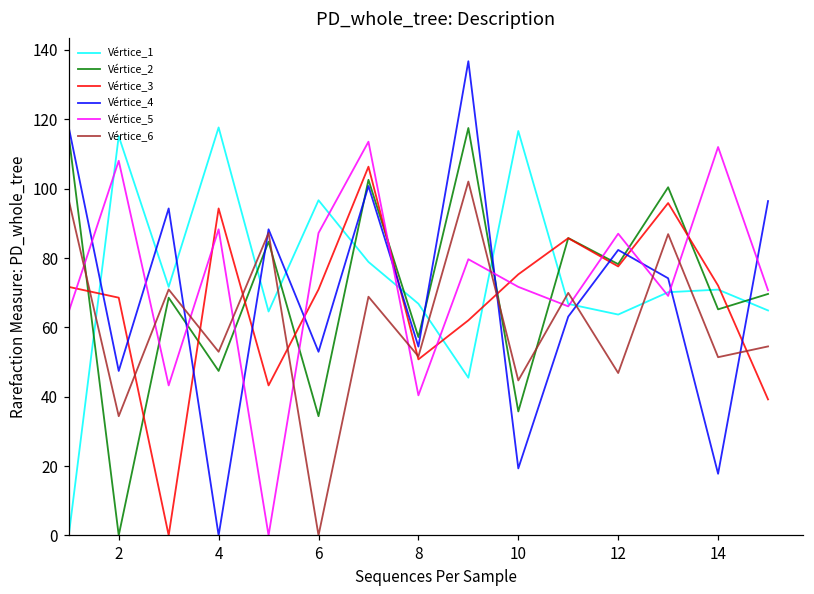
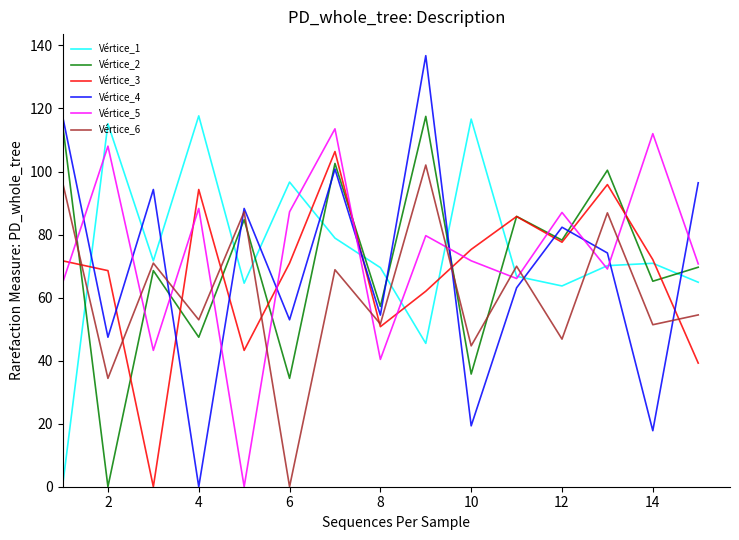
  {
    "Vértice_1": {
      "2": 115,
      "4": 118,
      "6": 97,
-     "8": 67,
+     "8": 70,
      "10": 117,
      "12": 64,
      "14": 71
    },
    "Vértice_2": {
      "2": 0,
      "4": 47,
      "6": 34,
      "8": 57,
      "10": 36,
      "14": 65
    },
    "Vértice_3": {
      "2": 69,
      "4": 94,
      "6": 71,
      "8": 51,
      "10": 75,
      "14": 72
    },
    "Vértice_4": {
      "2": 47,
      "4": 0,
      "6": 53,
      "8": 54,
      "10": 19,
      "12": 82,
      "14": 18
    },
    "Vértice_5": {
      "2": 108,
      "4": 88,
      "6": 87,
      "8": 40,
      "10": 72,
      "12": 87,
      "14": 112
    },
    "Vértice_6": {
      "2": 34,
      "4": 53,
      "6": 0,
      "8": 52,
      "10": 45,
      "12": 47,
      "14": 51
    }
  }
